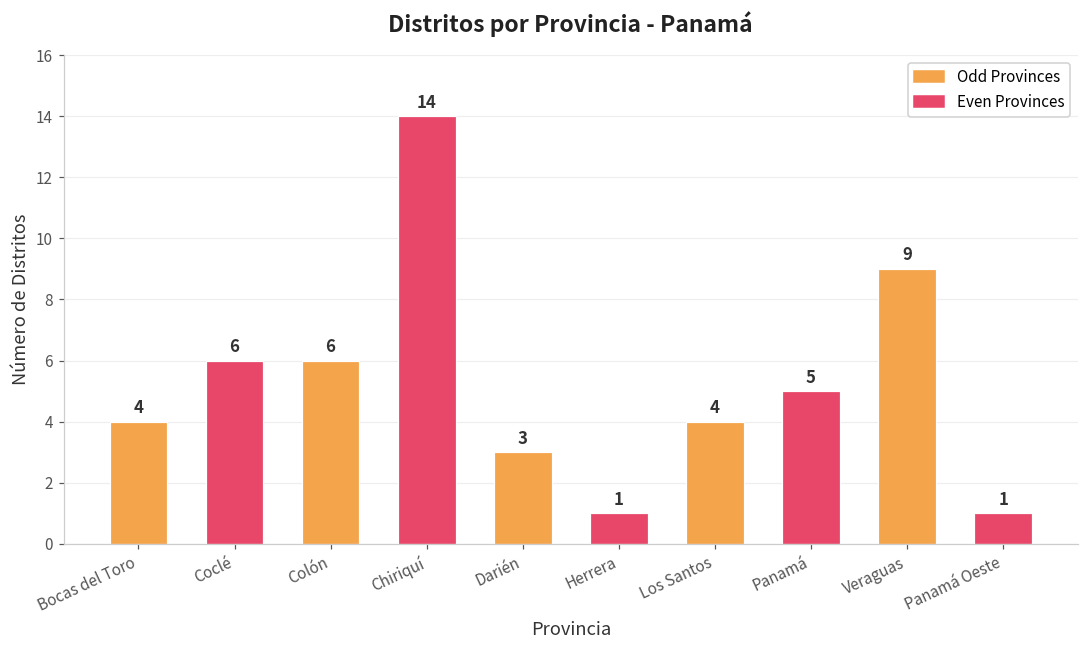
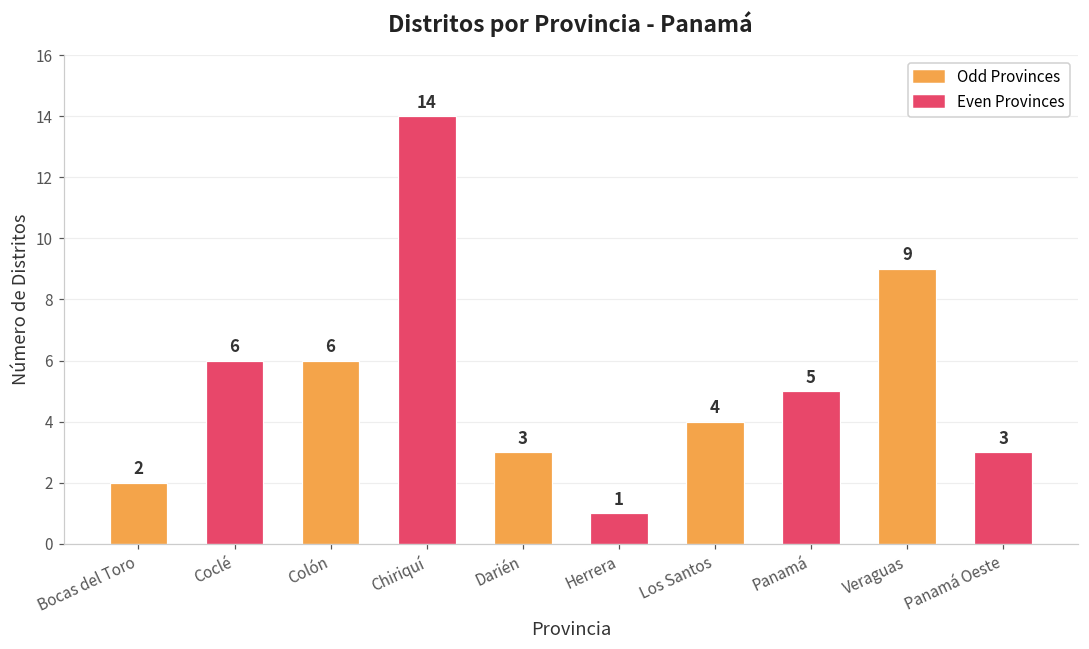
  {
-   "Bocas del Toro": 4,
+   "Bocas del Toro": 2,
    "Coclé": 6,
    "Colón": 6,
    "Chiriquí": 14,
    "Darién": 3,
    "Herrera": 1,
    "Los Santos": 4,
    "Panamá": 5,
    "Veraguas": 9,
-   "Panamá Oeste": 1
+   "Panamá Oeste": 3
  }
